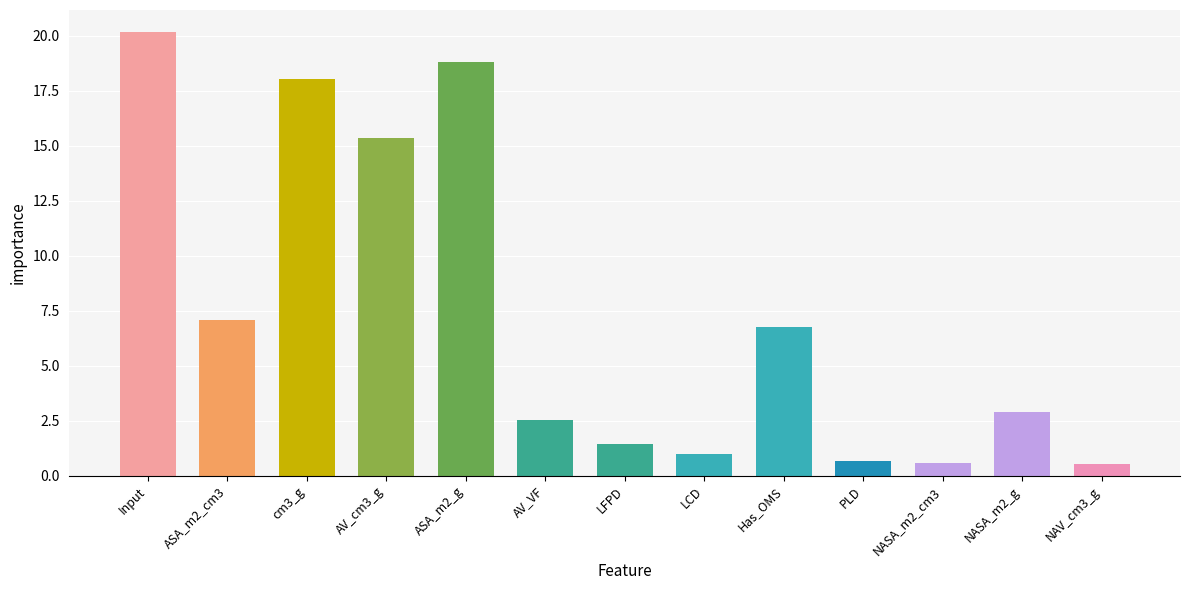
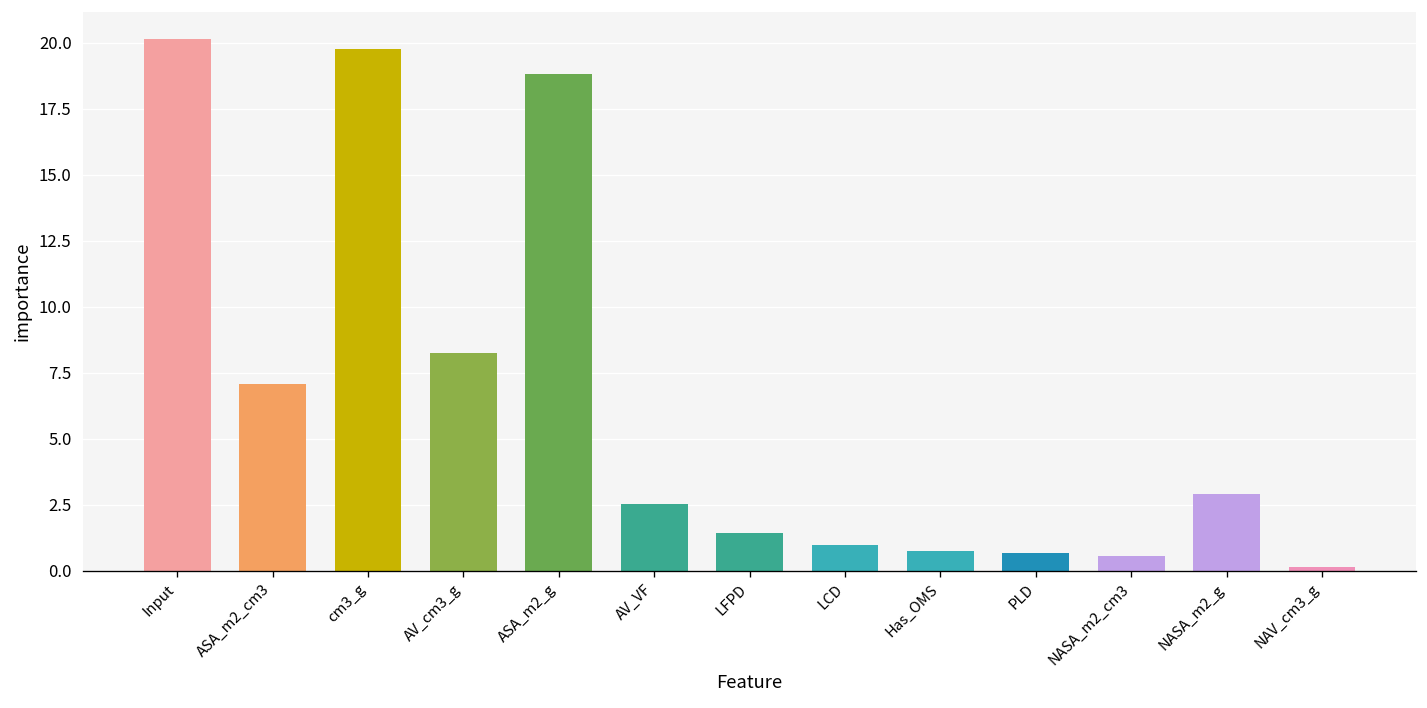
  {
    "Input": 20.2,
    "ASA_m2_cm3": 7.1,
-   "cm3_g": 18.0,
-   "AV_cm3_g": 15.4,
+   "cm3_g": 19.8,
+   "AV_cm3_g": 8.2,
    "ASA_m2_g": 18.8,
    "AV_VF": 2.5,
    "LFPD": 1.4,
    "LCD": 1.0,
-   "Has_OMS": 6.8,
+   "Has_OMS": 0.8,
    "PLD": 0.7,
    "NASA_m2_cm3": 0.6,
    "NASA_m2_g": 2.9,
-   "NAV_cm3_g": 0.5
+   "NAV_cm3_g": 0.1
  }
